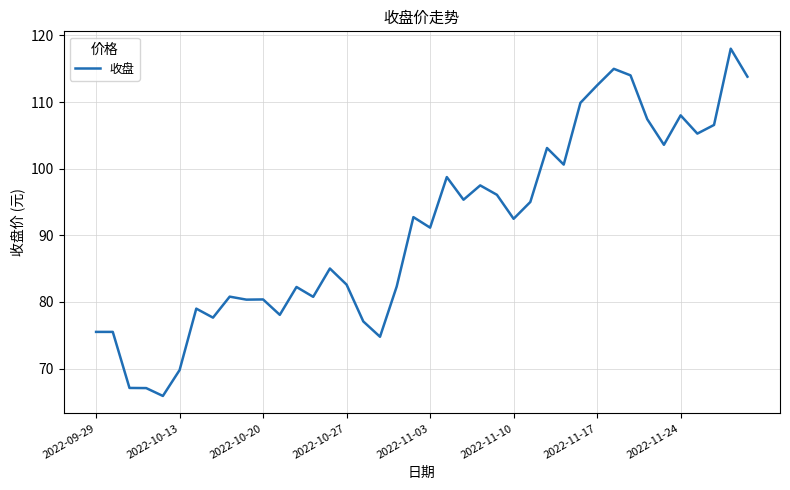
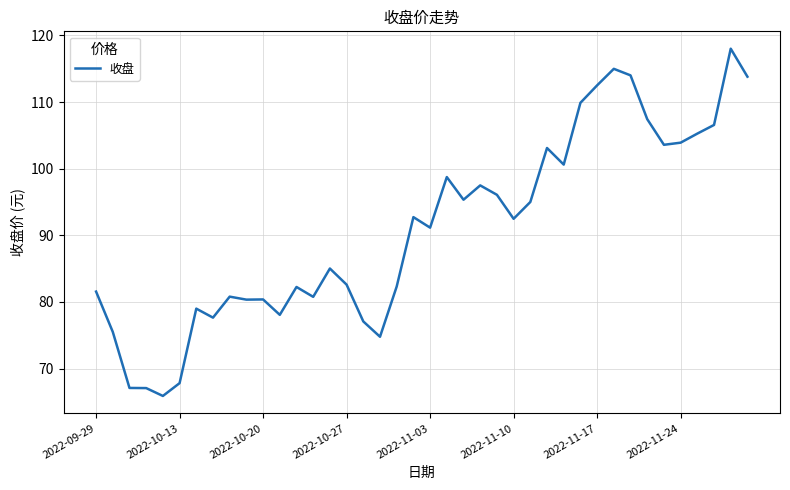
  {
-   "2022-09-29": 76,
-   "2022-10-13": 70,
+   "2022-09-29": 82,
+   "2022-10-13": 68,
    "2022-10-20": 80,
    "2022-10-27": 83,
    "2022-11-03": 91,
    "2022-11-10": 92,
    "2022-11-17": 113,
-   "2022-11-24": 108
+   "2022-11-24": 104
  }
